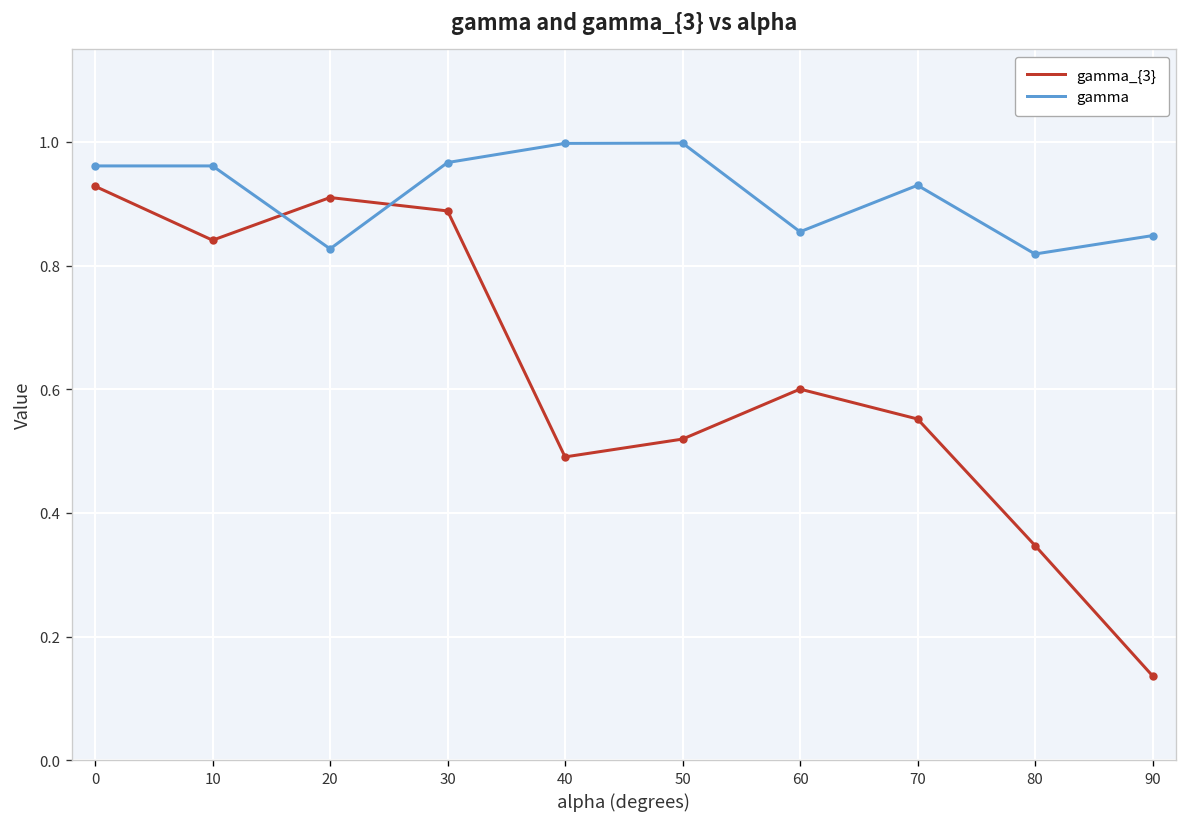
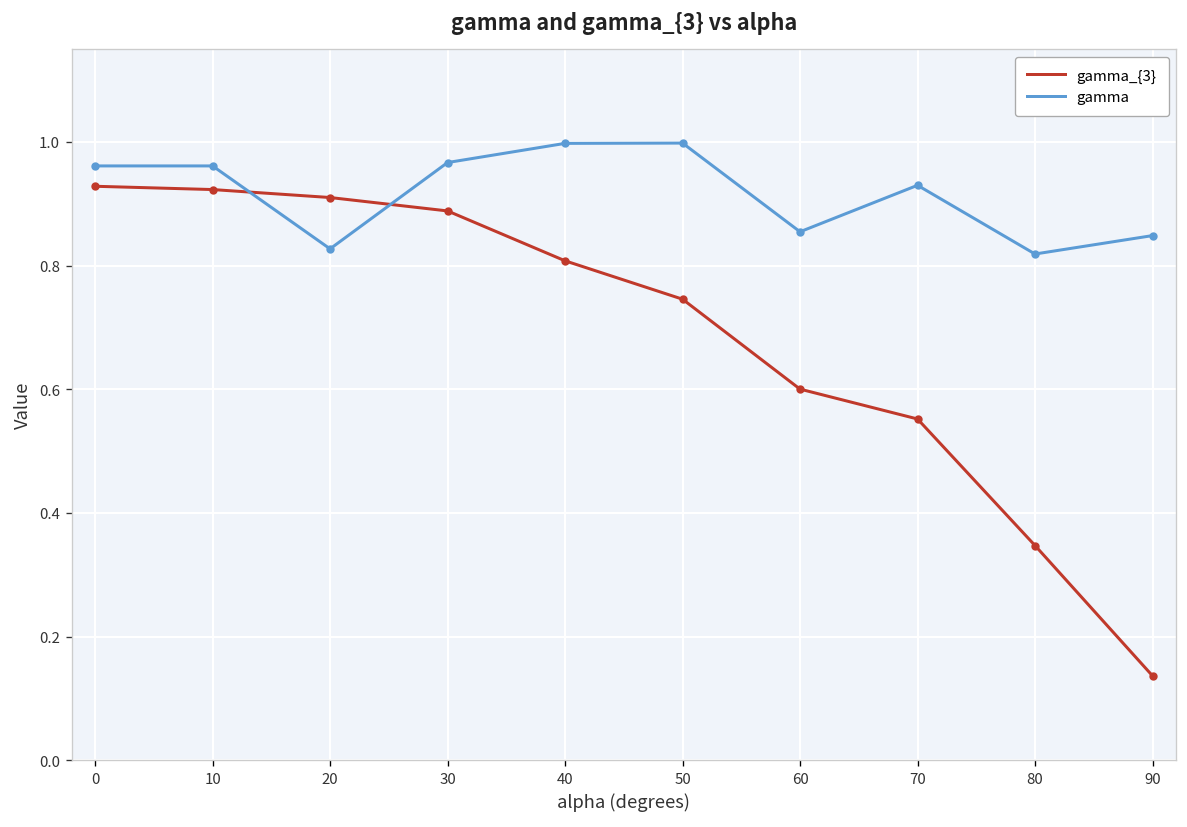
  {
    "gamma_{3}": {
      "0": 0.93,
-     "10": 0.84,
+     "10": 0.92,
      "20": 0.91,
      "30": 0.89,
-     "40": 0.49,
-     "50": 0.52,
+     "40": 0.81,
+     "50": 0.75,
      "60": 0.60,
      "70": 0.55,
      "80": 0.35,
      "90": 0.14
    },
    "gamma": {
      "0": 0.96,
      "10": 0.96,
      "20": 0.83,
      "30": 0.97,
      "40": 1.00,
      "50": 1.00,
      "60": 0.85,
      "70": 0.93,
      "80": 0.82,
      "90": 0.85
    }
  }
